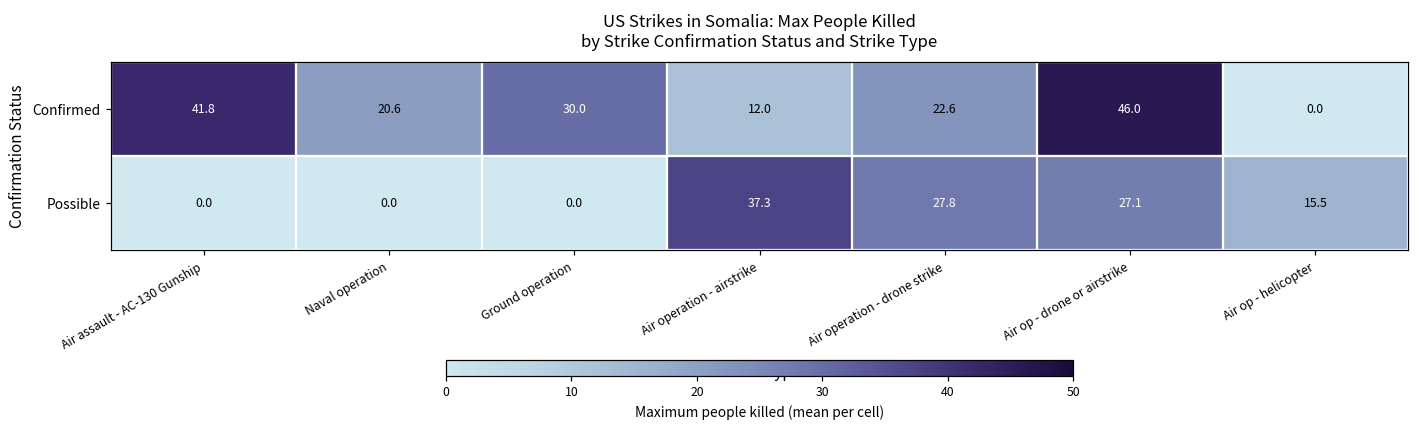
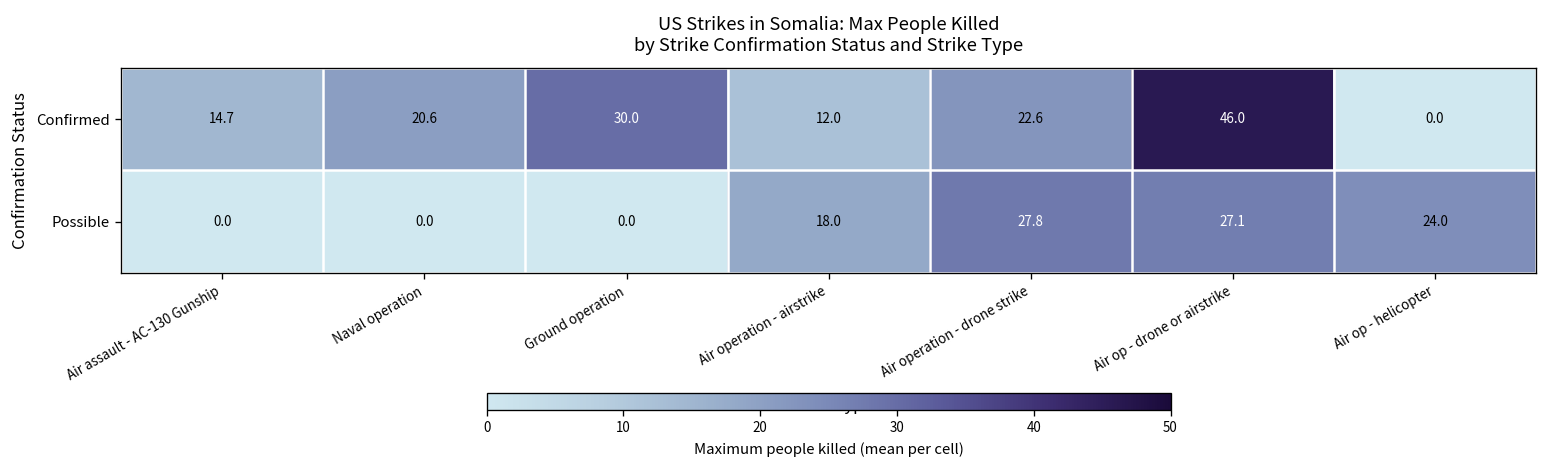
  {
    "Confirmed": {
-     "Air assault - AC-130 Gunship": 41.8,
+     "Air assault - AC-130 Gunship": 14.7,
      "Naval operation": 20.6,
      "Ground operation": 30.0,
      "Air operation - airstrike": 12.0,
      "Air operation - drone strike": 22.6,
      "Air op - drone or airstrike": 46.0,
      "Air op - helicopter": 0.0
    },
    "Possible": {
      "Air assault - AC-130 Gunship": 0.0,
      "Naval operation": 0.0,
      "Ground operation": 0.0,
-     "Air operation - airstrike": 37.3,
+     "Air operation - airstrike": 18.0,
      "Air operation - drone strike": 27.8,
      "Air op - drone or airstrike": 27.1,
-     "Air op - helicopter": 15.5
+     "Air op - helicopter": 24.0
    }
  }
